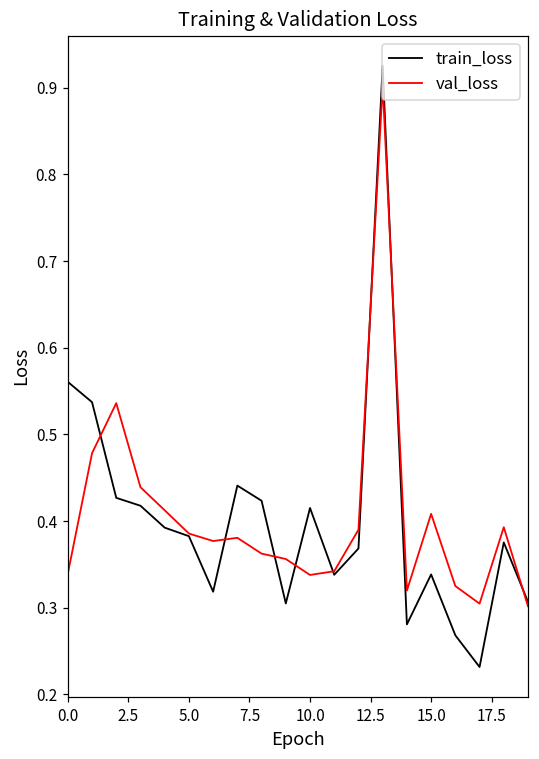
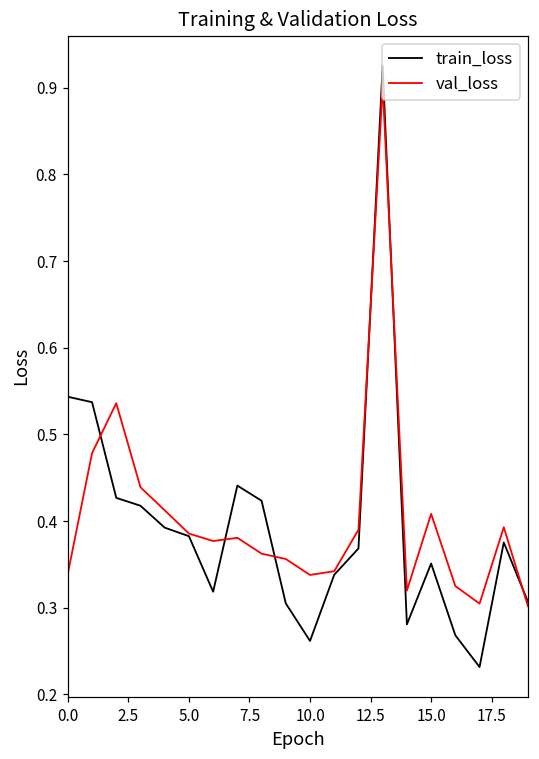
  {
    "train_loss": {
-     "0.0": 0.56,
-     "10.0": 0.42,
-     "15.0": 0.34
+     "0.0": 0.54,
+     "10.0": 0.26,
+     "15.0": 0.35
    },
    "val_loss": {
      "0.0": 0.34,
      "10.0": 0.34,
      "15.0": 0.41
    }
  }
